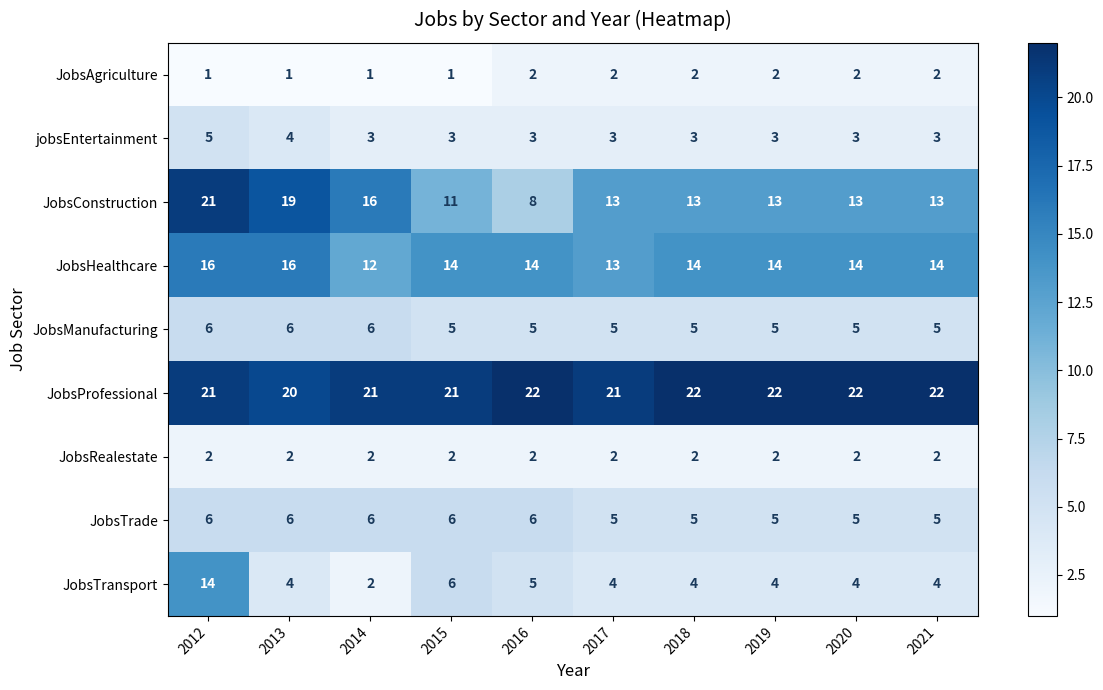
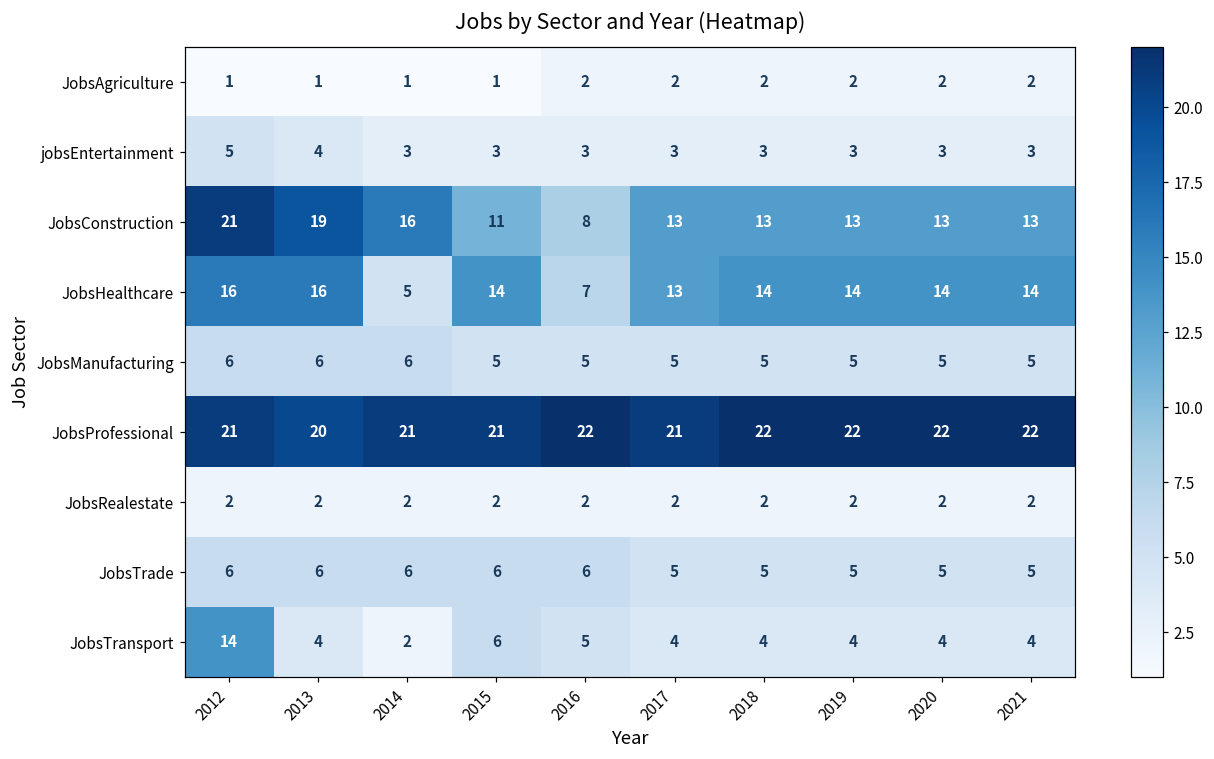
  {
    "JobsAgriculture": {
      "2012": 1,
      "2013": 1,
      "2014": 1,
      "2015": 1,
      "2016": 2,
      "2017": 2,
      "2018": 2,
      "2019": 2,
      "2020": 2,
      "2021": 2
    },
    "jobsEntertainment": {
      "2012": 5,
      "2013": 4,
      "2014": 3,
      "2015": 3,
      "2016": 3,
      "2017": 3,
      "2018": 3,
      "2019": 3,
      "2020": 3,
      "2021": 3
    },
    "JobsConstruction": {
      "2012": 21,
      "2013": 19,
      "2014": 16,
      "2015": 11,
      "2016": 8,
      "2017": 13,
      "2018": 13,
      "2019": 13,
      "2020": 13,
      "2021": 13
    },
    "JobsHealthcare": {
      "2012": 16,
      "2013": 16,
-     "2014": 12,
+     "2014": 5,
      "2015": 14,
-     "2016": 14,
+     "2016": 7,
      "2017": 13,
      "2018": 14,
      "2019": 14,
      "2020": 14,
      "2021": 14
    },
    "JobsManufacturing": {
      "2012": 6,
      "2013": 6,
      "2014": 6,
      "2015": 5,
      "2016": 5,
      "2017": 5,
      "2018": 5,
      "2019": 5,
      "2020": 5,
      "2021": 5
    },
    "JobsProfessional": {
      "2012": 21,
      "2013": 20,
      "2014": 21,
      "2015": 21,
      "2016": 22,
      "2017": 21,
      "2018": 22,
      "2019": 22,
      "2020": 22,
      "2021": 22
    },
    "JobsRealestate": {
      "2012": 2,
      "2013": 2,
      "2014": 2,
      "2015": 2,
      "2016": 2,
      "2017": 2,
      "2018": 2,
      "2019": 2,
      "2020": 2,
      "2021": 2
    },
    "JobsTrade": {
      "2012": 6,
      "2013": 6,
      "2014": 6,
      "2015": 6,
      "2016": 6,
      "2017": 5,
      "2018": 5,
      "2019": 5,
      "2020": 5,
      "2021": 5
    },
    "JobsTransport": {
      "2012": 14,
      "2013": 4,
      "2014": 2,
      "2015": 6,
      "2016": 5,
      "2017": 4,
      "2018": 4,
      "2019": 4,
      "2020": 4,
      "2021": 4
    }
  }
